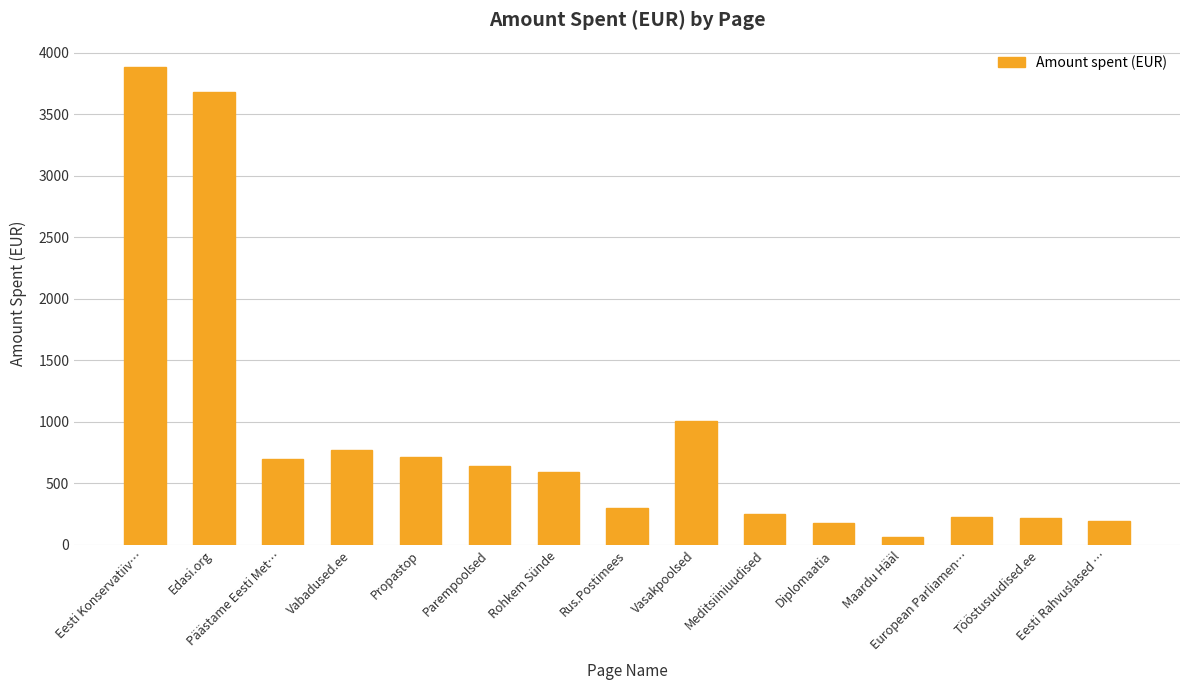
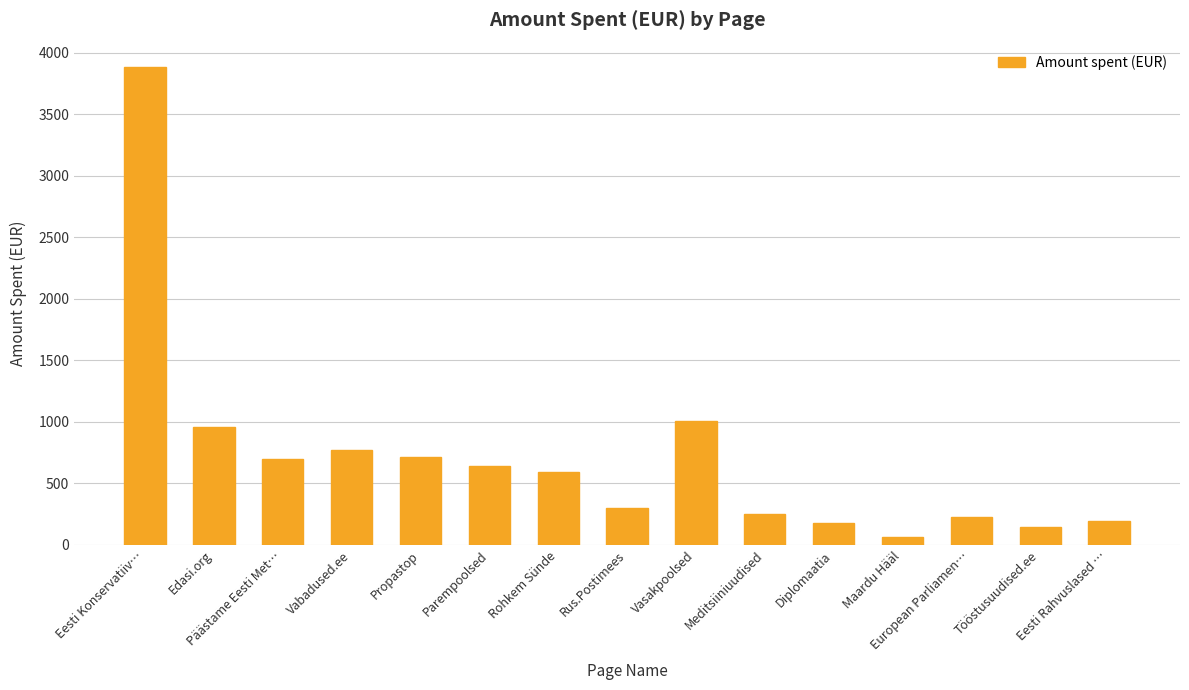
  {
    "Eesti Konservatiiv…": 3890,
-   "Edasi.org": 3680,
+   "Edasi.org": 960,
    "Päästame Eesti Met…": 700,
    "Vabadused.ee": 770,
    "Propastop": 710,
    "Parempoolsed": 640,
    "Rohkem Sünde": 600,
    "Rus.Postimees": 300,
    "Vasakpoolsed": 1000,
    "Meditsiiniuudised": 250,
    "Diplomaatia": 180,
    "Maardu Hääl": 70,
    "European Parliamen…": 220,
-   "Tööstusuudised.ee": 220,
+   "Tööstusuudised.ee": 150,
    "Eesti Rahvuslased …": 190
  }
